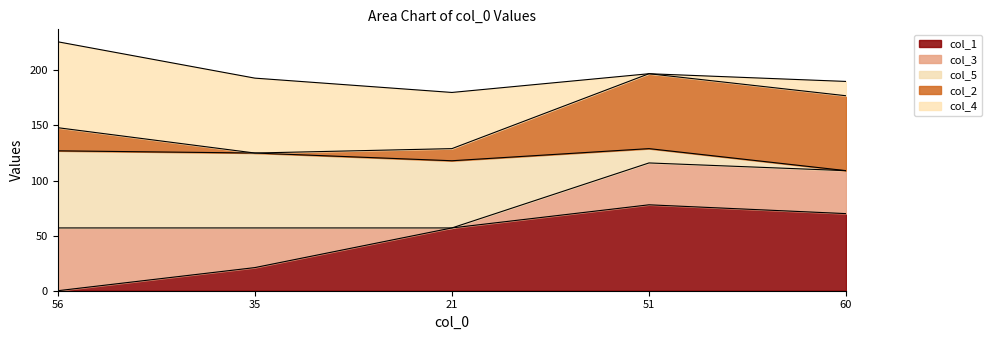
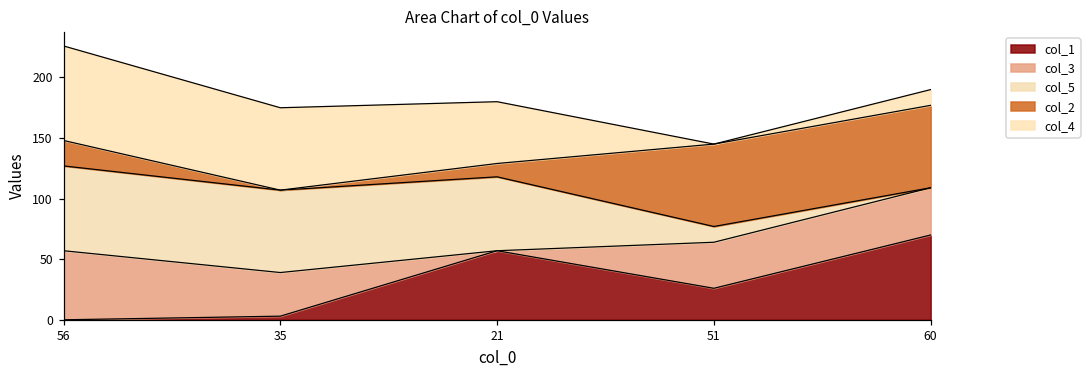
  {
    "col_1": {
      "56": 0,
-     "35": 21,
-     "51": 78,
+     "35": 3,
+     "51": 26,
      "60": 70
    },
    "col_3": {
      "56": 57,
      "35": 36,
      "51": 38
    },
    "col_2": {
      "56": 21,
      "21": 11,
      "60": 68
    }
  }
